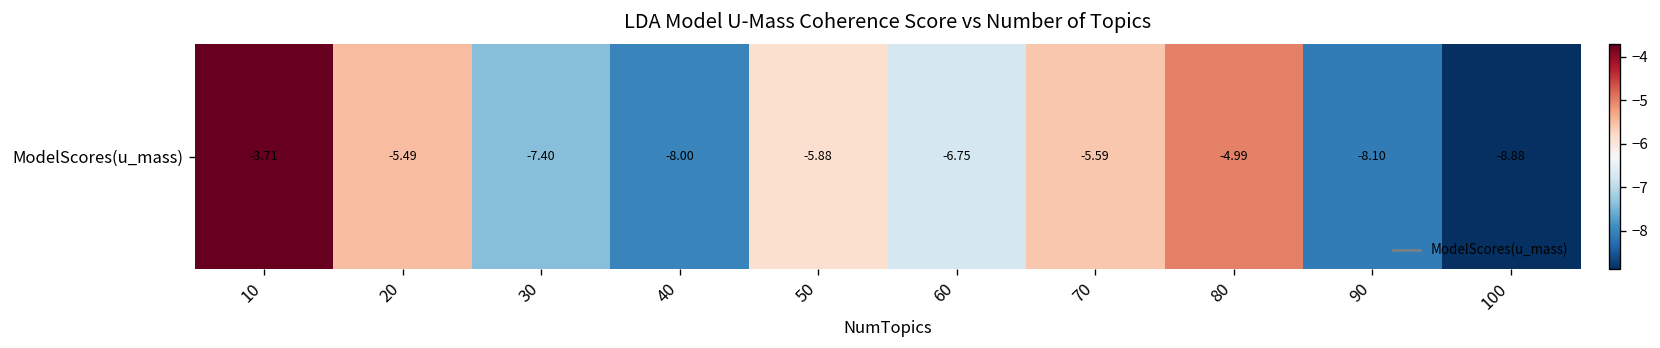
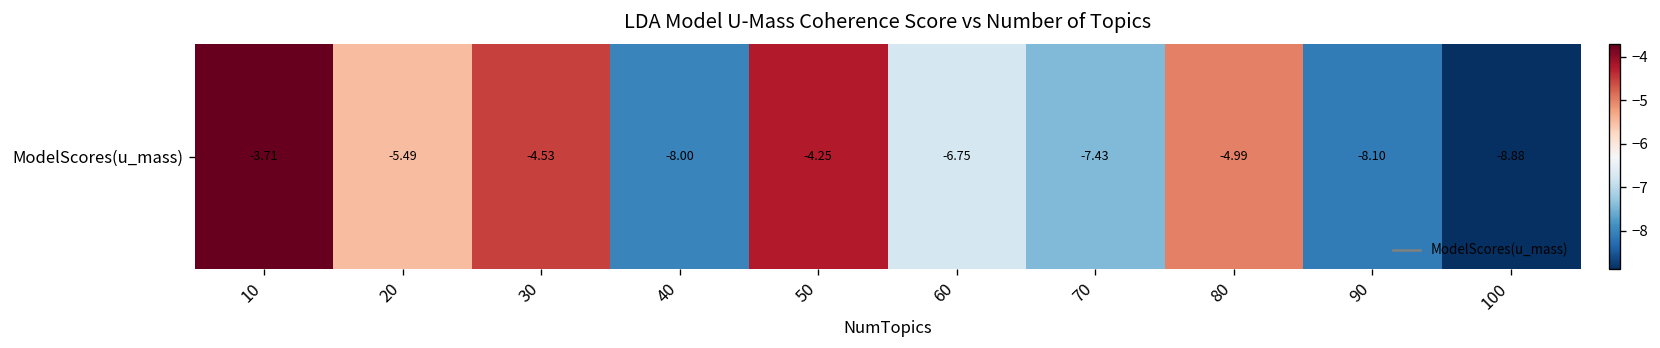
  {
    "ModelScores(u_mass)": {
      "10": -3.71,
      "20": -5.49,
-     "30": -7.40,
+     "30": -4.53,
      "40": -8.00,
-     "50": -5.88,
+     "50": -4.25,
      "60": -6.75,
-     "70": -5.59,
+     "70": -7.43,
      "80": -4.99,
      "90": -8.10,
      "100": -8.88
    }
  }
